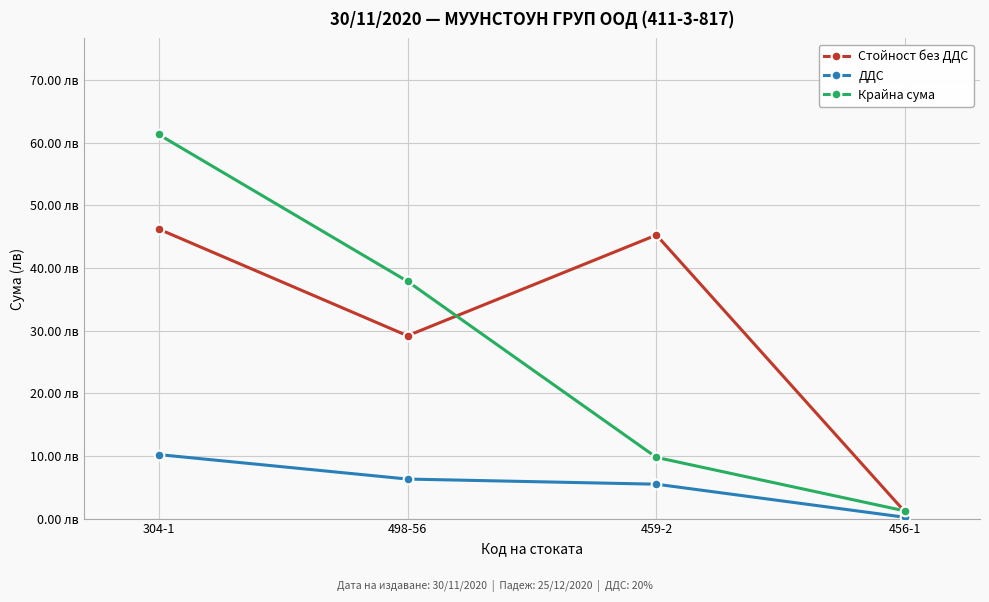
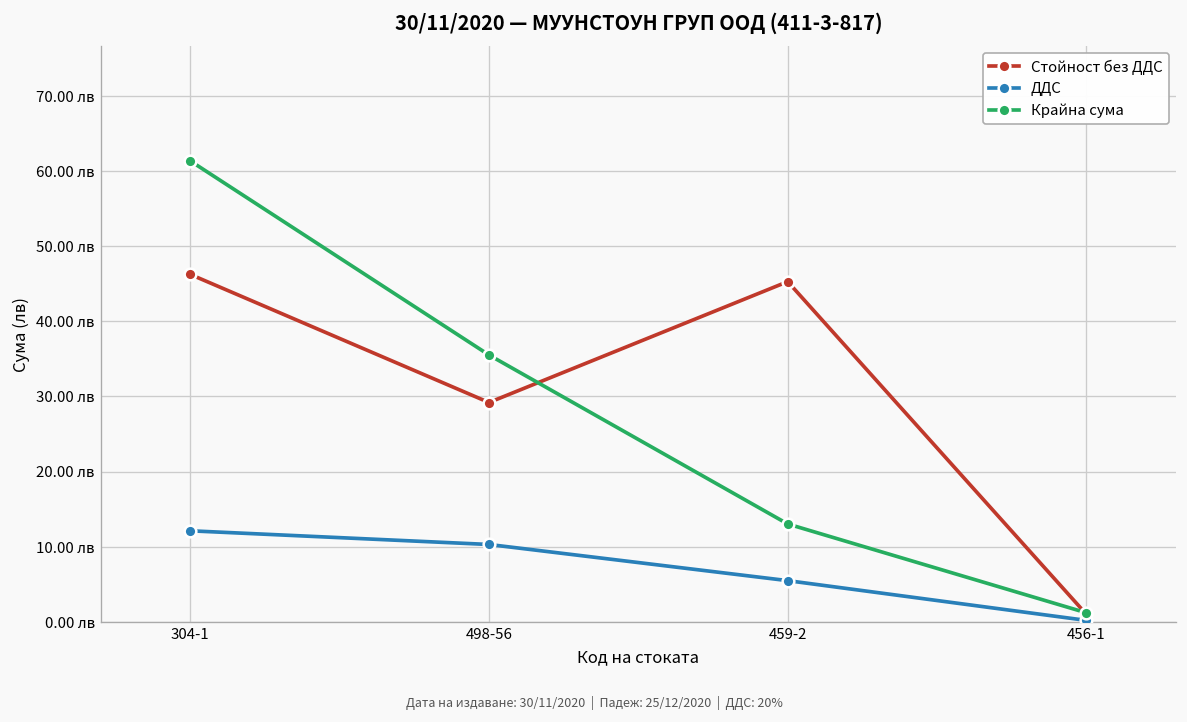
  {
    "Стойност без ДДС": {
      "304-1": "46 лв",
      "498-56": "29 лв",
      "459-2": "45 лв"
    },
    "ДДС": {
-     "304-1": "10 лв",
-     "498-56": "6 лв",
+     "304-1": "12 лв",
+     "498-56": "10 лв",
      "459-2": "5 лв",
      "456-1": "0 лв"
    },
    "Крайна сума": {
      "304-1": "61 лв",
-     "498-56": "38 лв",
-     "459-2": "10 лв"
+     "498-56": "36 лв",
+     "459-2": "13 лв"
    }
  }
